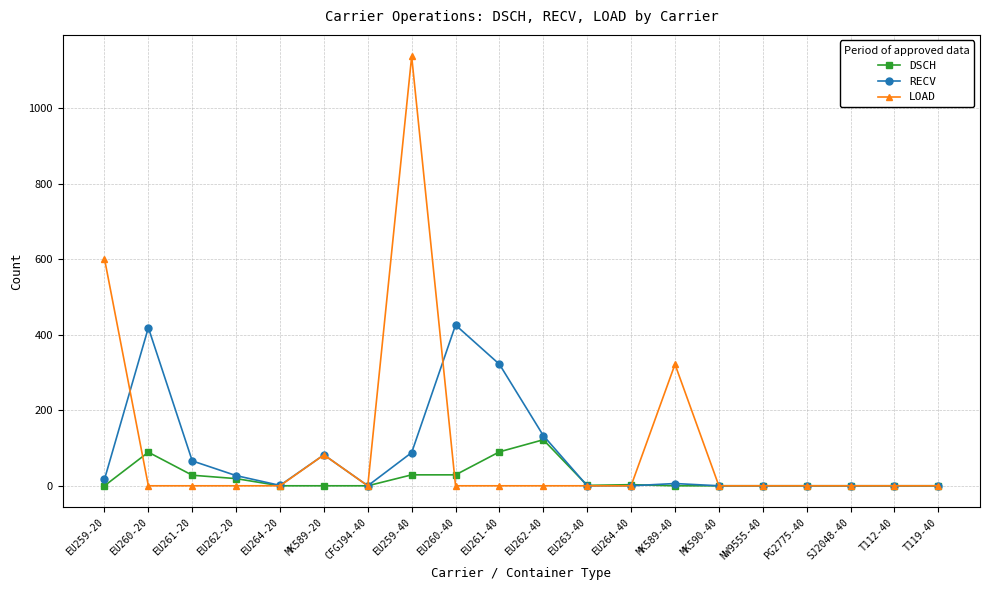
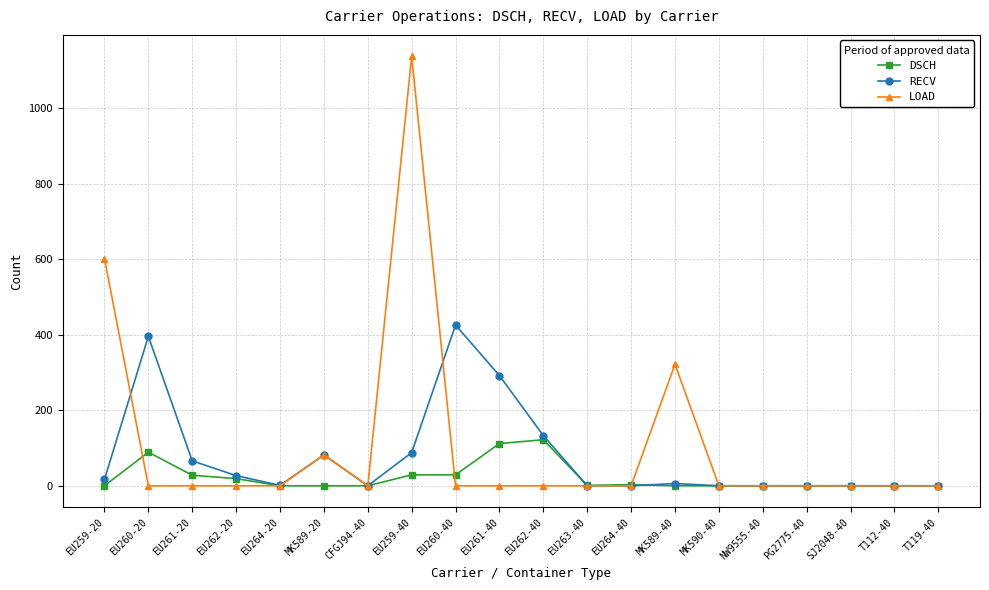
  {
    "DSCH": {
      "EU259-20": 0,
      "EU260-20": 90,
      "EU261-20": 30,
      "EU262-20": 20,
      "MK589-20": 0,
      "EU259-40": 30,
      "EU260-40": 30,
-     "EU261-40": 90,
+     "EU261-40": 110,
      "EU262-40": 120
    },
    "RECV": {
      "EU259-20": 20,
-     "EU260-20": 420,
+     "EU260-20": 400,
      "EU261-20": 70,
      "EU262-20": 30,
      "EU259-40": 90,
      "EU260-40": 430,
-     "EU261-40": 320,
+     "EU261-40": 290,
      "EU262-40": 130
    },
    "LOAD": {
      "EU259-20": 600,
      "EU260-20": 0,
      "EU261-20": 0,
      "EU262-20": 0,
      "EU259-40": 1140,
      "EU260-40": 0,
      "EU261-40": 0,
      "EU262-40": 0,
      "MK589-40": 320
    }
  }
